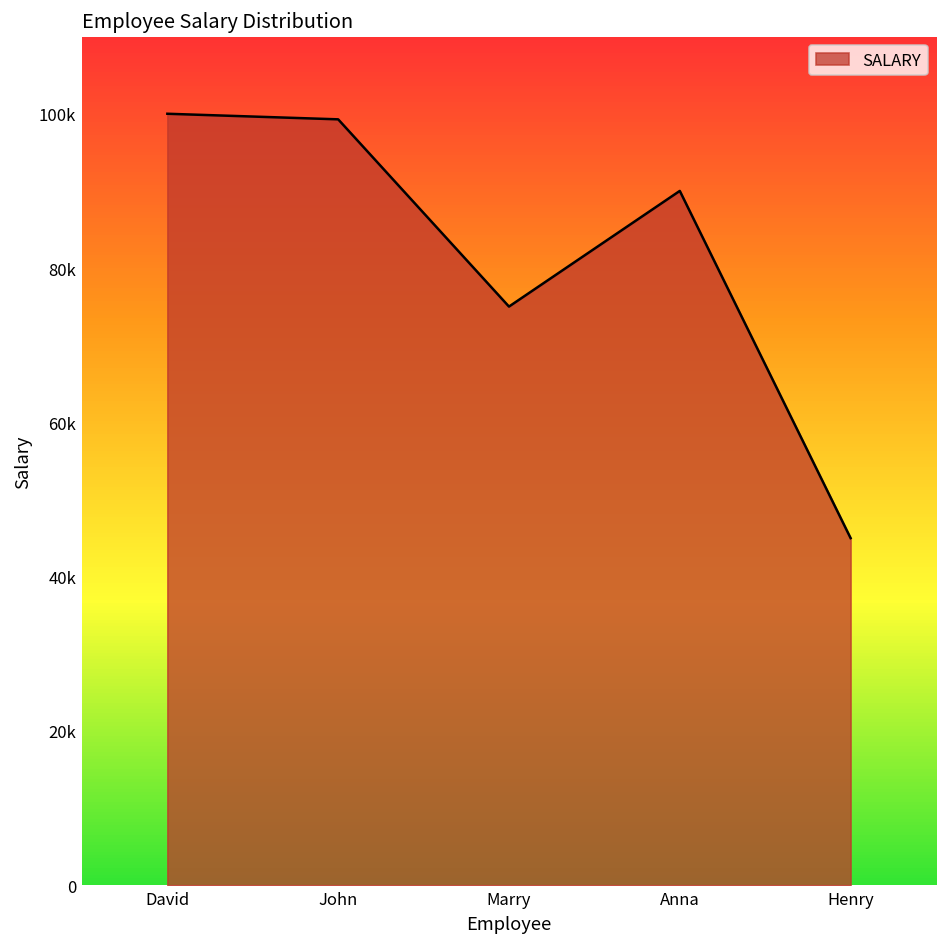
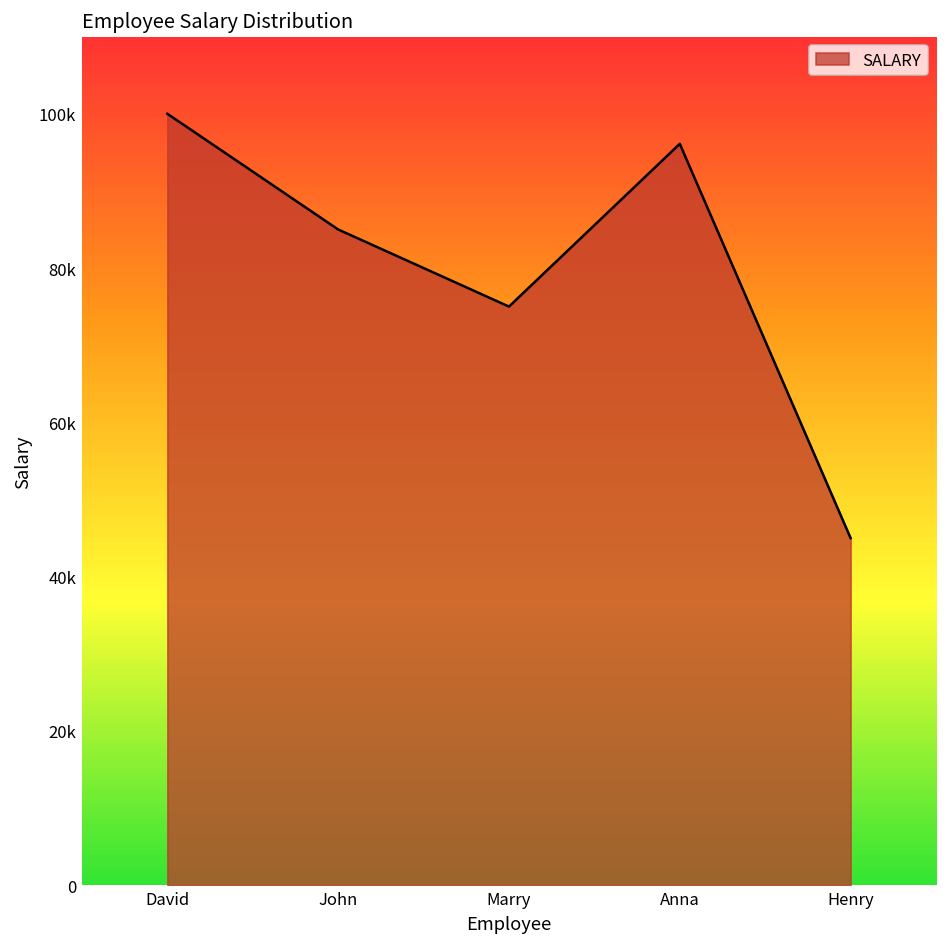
  {
    "David": 100000,
-   "John": 99000,
+   "John": 85000,
    "Marry": 75000,
-   "Anna": 90000,
+   "Anna": 96000,
    "Henry": 45000
  }
